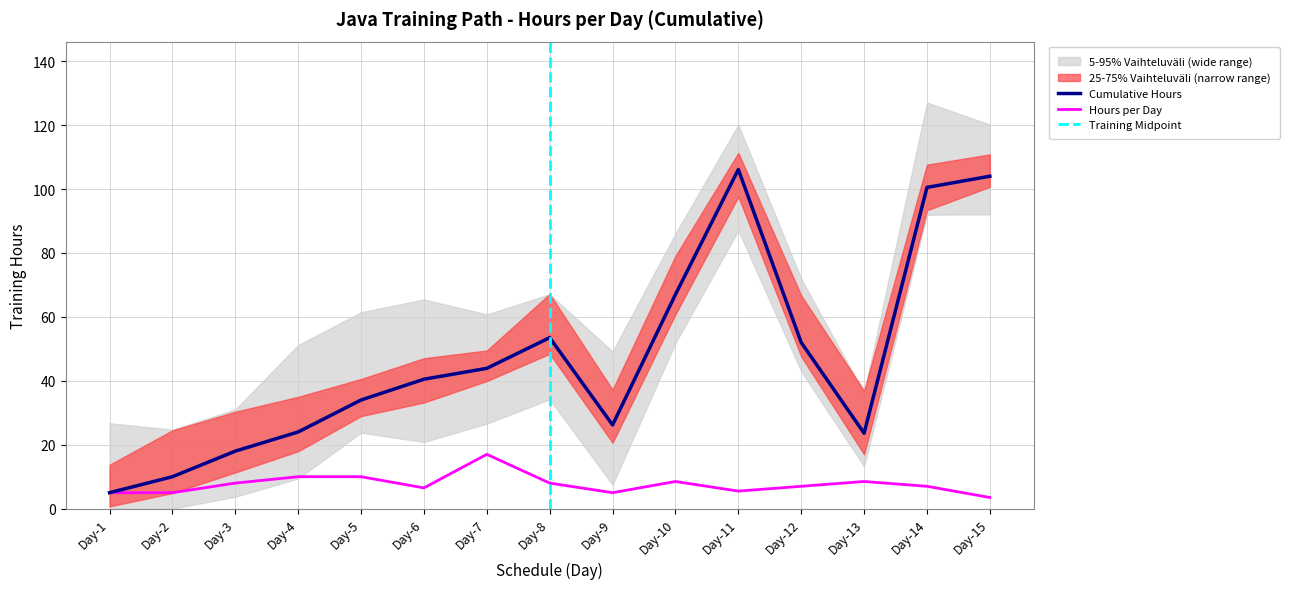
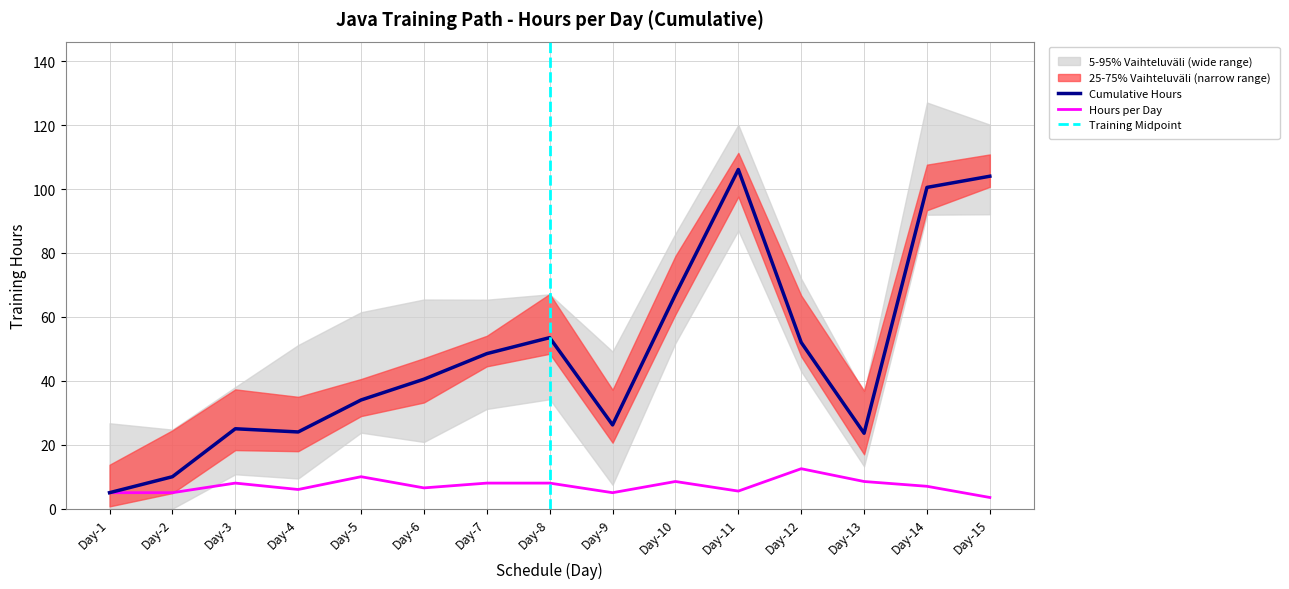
  {
    "5-95% Vaihteluväli (wide range)": {
      "Day-1": 27
    },
    "Cumulative Hours": {
      "Day-2": 10,
-     "Day-3": 18,
+     "Day-3": 25,
      "Day-4": 24,
      "Day-5": 34,
      "Day-6": 41,
-     "Day-7": 44,
+     "Day-7": 49,
      "Day-8": 54,
      "Day-9": 26,
      "Day-10": 67,
      "Day-11": 106,
      "Day-12": 52,
      "Day-13": 24,
      "Day-14": 101,
      "Day-15": 104
    },
    "Hours per Day": {
      "Day-2": 5,
      "Day-3": 8,
-     "Day-4": 10,
+     "Day-4": 6,
      "Day-5": 10,
      "Day-6": 7,
-     "Day-7": 17,
+     "Day-7": 8,
      "Day-8": 8,
      "Day-9": 5,
      "Day-10": 9,
      "Day-11": 6,
-     "Day-12": 7,
+     "Day-12": 13,
      "Day-13": 9,
      "Day-14": 7,
      "Day-15": 4
    }
  }
